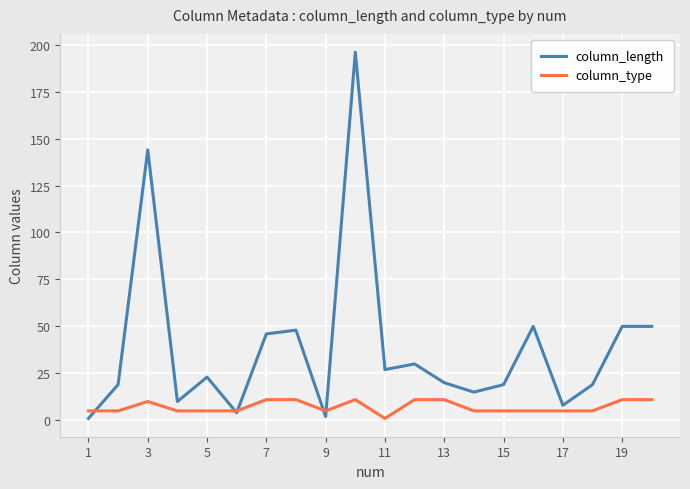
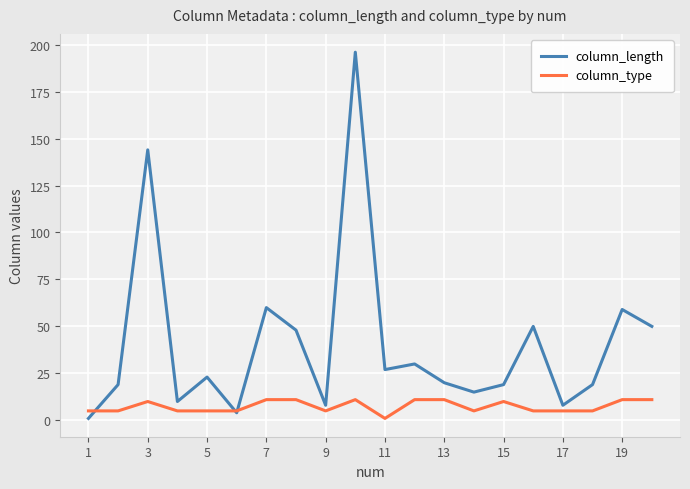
  {
    "column_length": {
      "1": 1,
      "3": 144,
      "5": 23,
-     "7": 46,
-     "9": 2,
+     "7": 60,
+     "9": 8,
      "11": 27,
      "13": 20,
      "15": 19,
      "17": 8,
-     "19": 50
+     "19": 59
    },
    "column_type": {
      "1": 5,
      "3": 10,
      "5": 5,
      "7": 11,
      "9": 5,
      "11": 1,
      "13": 11,
-     "15": 5,
+     "15": 10,
      "17": 5,
      "19": 11
    }
  }
